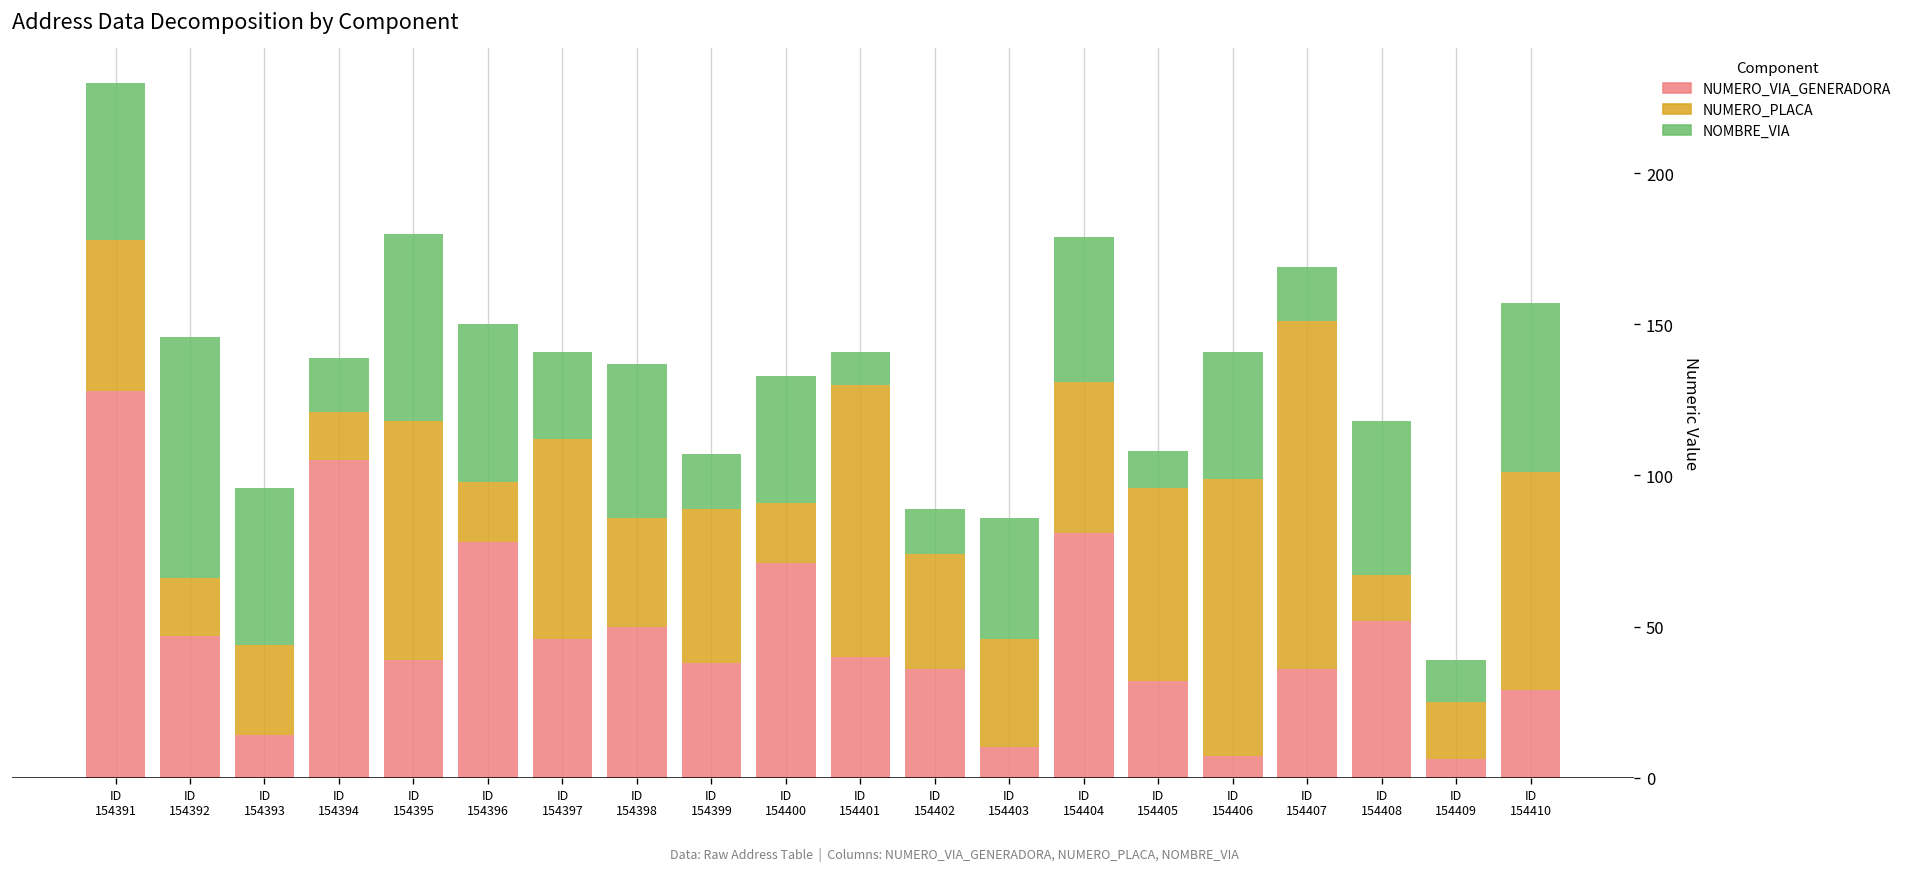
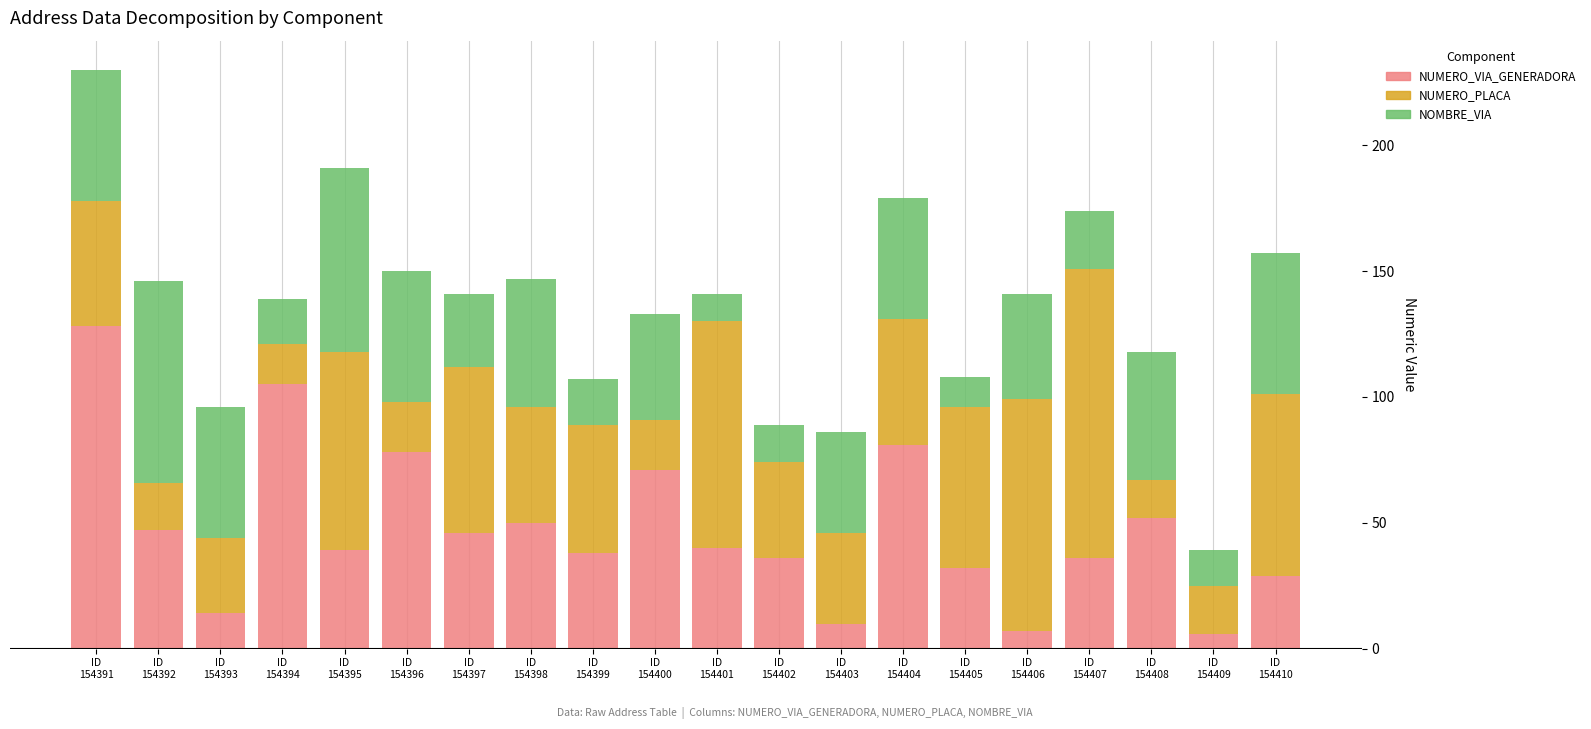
  {
    "NUMERO_PLACA": {
      "ID 154391": 50,
      "ID 154392": 19,
      "ID 154393": 30,
      "ID 154394": 16,
      "ID 154395": 79,
      "ID 154396": 20,
      "ID 154397": 66,
-     "ID 154398": 36,
+     "ID 154398": 46,
      "ID 154399": 51,
      "ID 154400": 20,
      "ID 154401": 90,
      "ID 154402": 38,
      "ID 154403": 36,
      "ID 154404": 50,
      "ID 154405": 64,
      "ID 154406": 92,
      "ID 154407": 115,
      "ID 154408": 15,
      "ID 154409": 19,
      "ID 154410": 72
    },
    "NOMBRE_VIA": {
      "ID 154391": 52,
      "ID 154392": 80,
      "ID 154393": 52,
      "ID 154394": 18,
-     "ID 154395": 62,
+     "ID 154395": 73,
      "ID 154396": 52,
      "ID 154397": 29,
      "ID 154398": 51,
      "ID 154399": 18,
      "ID 154400": 42,
      "ID 154401": 11,
      "ID 154402": 15,
      "ID 154403": 40,
      "ID 154404": 48,
      "ID 154405": 12,
      "ID 154406": 42,
-     "ID 154407": 18,
+     "ID 154407": 23,
      "ID 154408": 51,
      "ID 154409": 14,
      "ID 154410": 56
    }
  }
